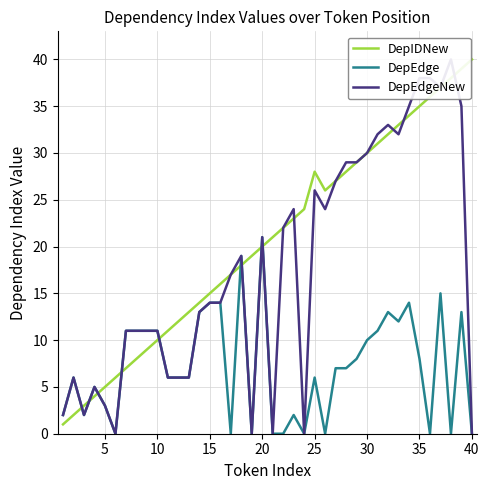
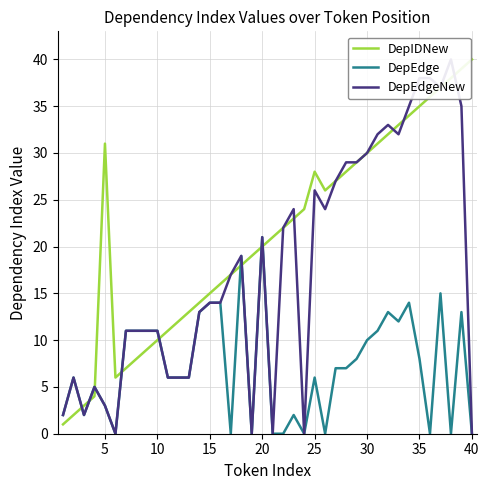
  {
    "DepIDNew": {
-     "5": 5,
+     "5": 31,
      "10": 10,
      "15": 15,
      "20": 20,
      "25": 28,
      "35": 35,
      "40": 40
    },
    "DepEdge": {
      "25": 6,
      "30": 10,
      "35": 8
    },
    "DepEdgeNew": {
      "25": 26
    }
  }
